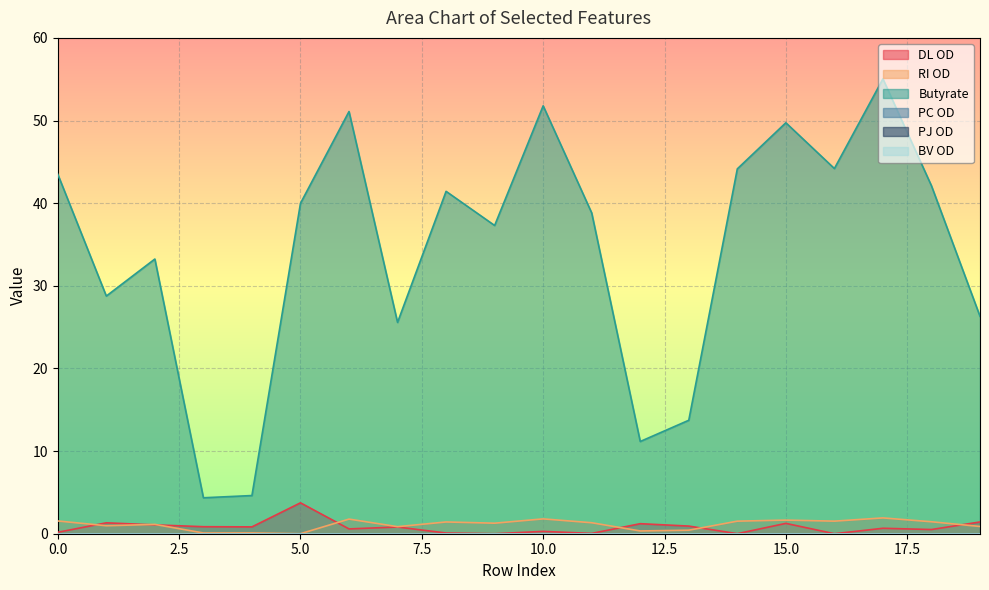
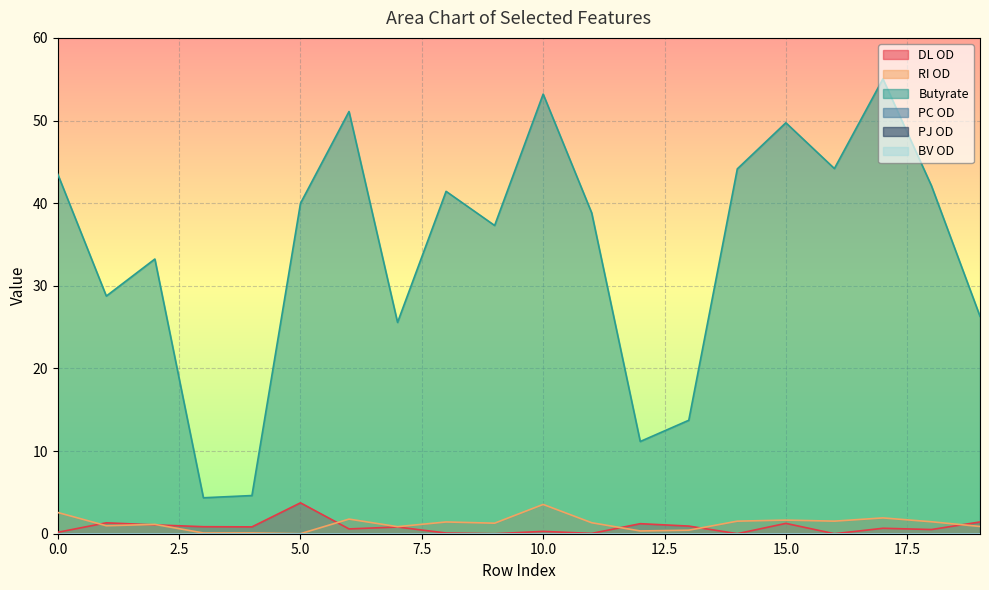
  {
    "DL OD": {
      "5.0": 4,
      "15.0": 1
    },
    "RI OD": {
-     "0.0": 2,
-     "10.0": 2,
+     "0.0": 3,
+     "10.0": 4,
      "15.0": 2
    },
    "Butyrate": {
      "0.0": 44,
      "5.0": 40,
-     "10.0": 52,
+     "10.0": 53,
      "15.0": 50
    },
    "BV OD": {
      "15.0": 0
    }
  }
